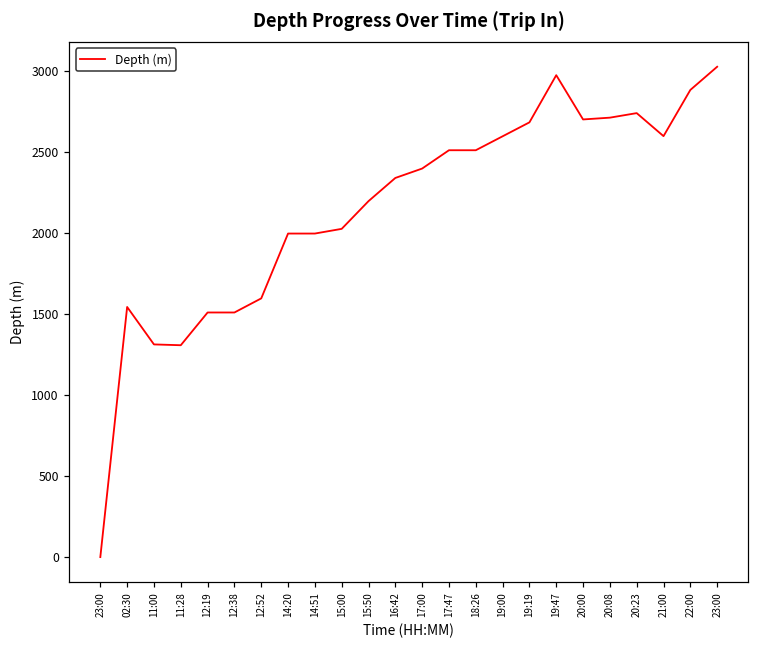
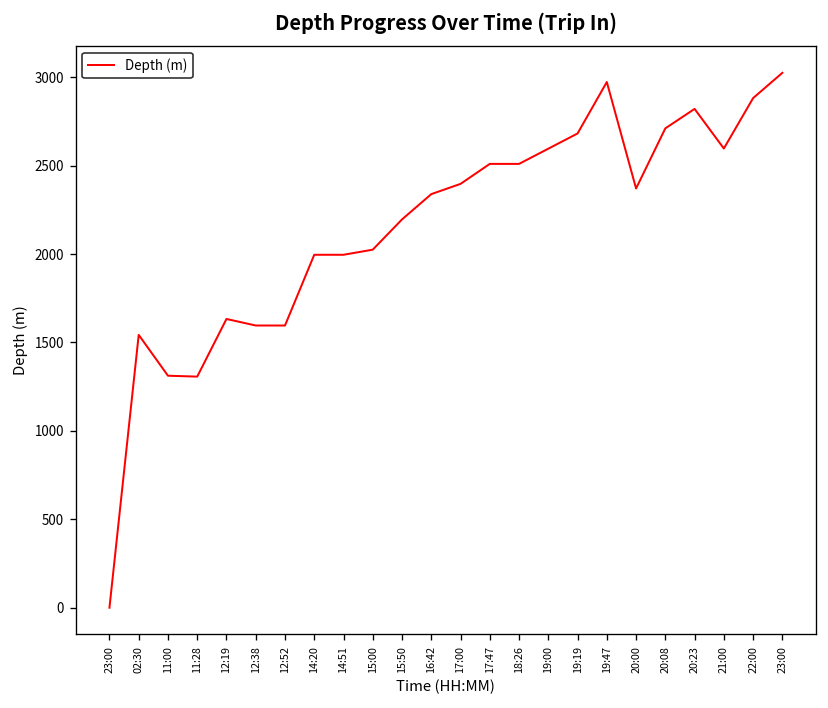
  {
    "02:30": 1540,
    "11:00": 1310,
    "11:28": 1310,
-   "12:19": 1510,
-   "12:38": 1510,
+   "12:19": 1630,
+   "12:38": 1600,
    "12:52": 1600,
    "14:20": 2000,
    "14:51": 2000,
    "15:00": 2030,
    "15:50": 2200,
    "16:42": 2340,
    "17:00": 2400,
    "17:47": 2510,
    "18:26": 2510,
    "19:00": 2600,
    "19:19": 2680,
    "19:47": 2970,
-   "20:00": 2700,
+   "20:00": 2370,
    "20:08": 2710,
-   "20:23": 2740,
+   "20:23": 2820,
    "21:00": 2600,
    "22:00": 2880
  }
